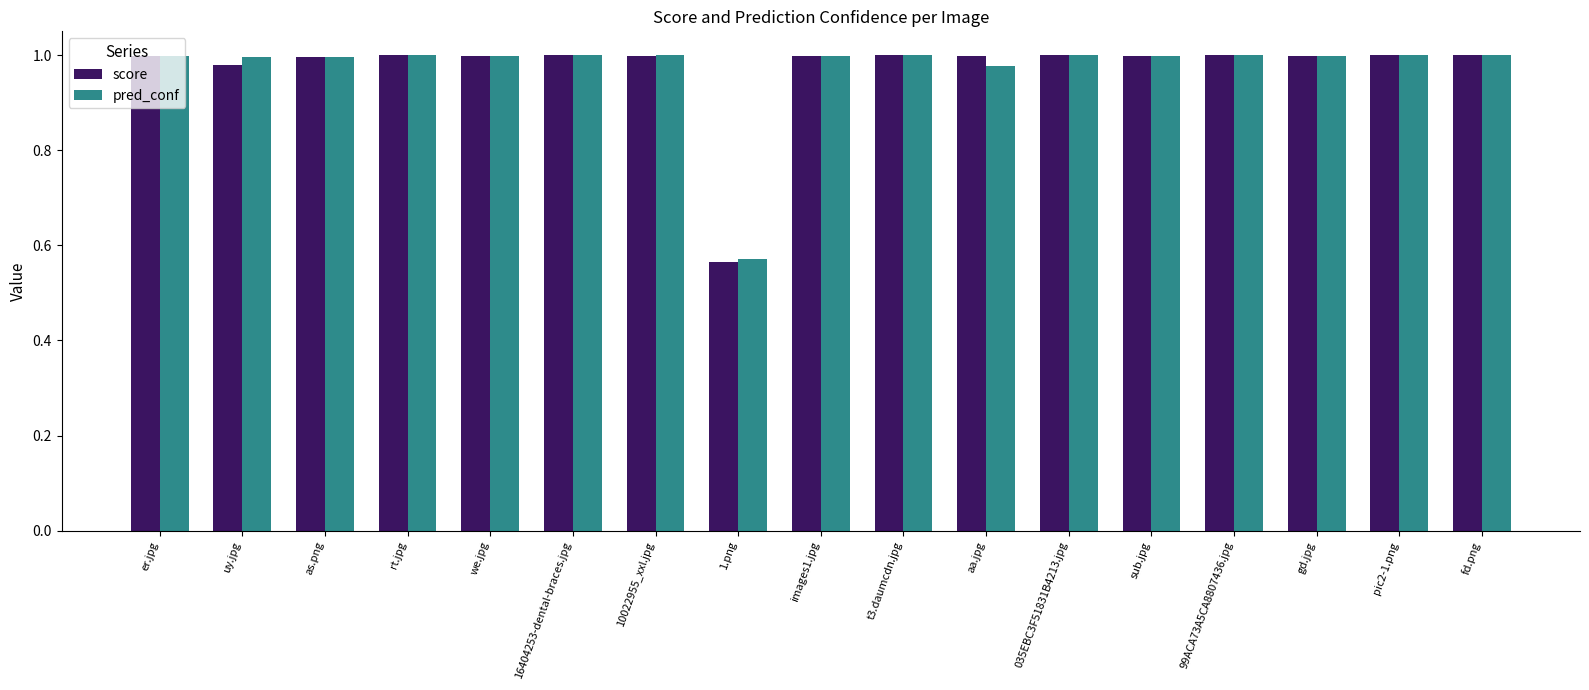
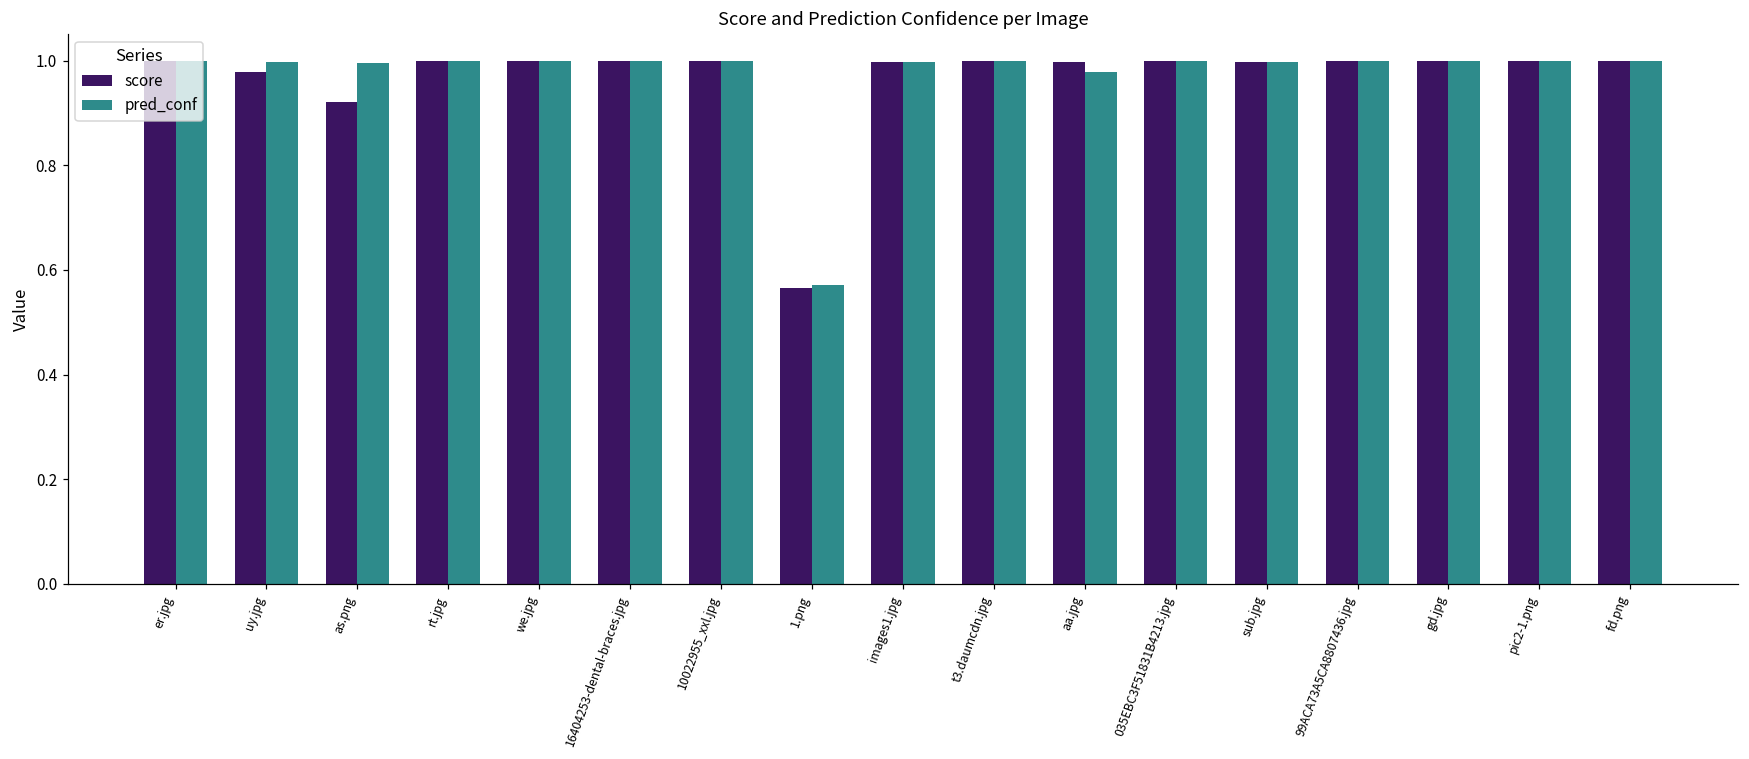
  {
    "score": {
      "uy.jpg": 0.98,
-     "as.png": 1.00,
+     "as.png": 0.92,
      "rt.jpg": 1.00,
      "we.jpg": 1.00,
      "16404253-dental-braces.jpg": 1.00,
      "10022955_xxl.jpg": 1.00,
      "1.png": 0.57,
      "images1.jpg": 1.00,
      "t3.daumcdn.jpg": 1.00,
      "aa.jpg": 1.00,
      "035EBC3F51831B4213.jpg": 1.00,
      "sub.jpg": 1.00,
      "99ACA73A5CA8807436.jpg": 1.00,
      "gd.jpg": 1.00,
      "pic2-1.png": 1.00,
      "fd.png": 1.00
    },
    "pred_conf": {
      "uy.jpg": 1.00,
      "as.png": 1.00,
      "rt.jpg": 1.00,
      "we.jpg": 1.00,
      "16404253-dental-braces.jpg": 1.00,
      "10022955_xxl.jpg": 1.00,
      "1.png": 0.57,
      "images1.jpg": 1.00,
      "t3.daumcdn.jpg": 1.00,
      "aa.jpg": 0.98,
      "035EBC3F51831B4213.jpg": 1.00,
      "sub.jpg": 1.00,
      "99ACA73A5CA8807436.jpg": 1.00,
      "gd.jpg": 1.00,
      "pic2-1.png": 1.00,
      "fd.png": 1.00
    }
  }
